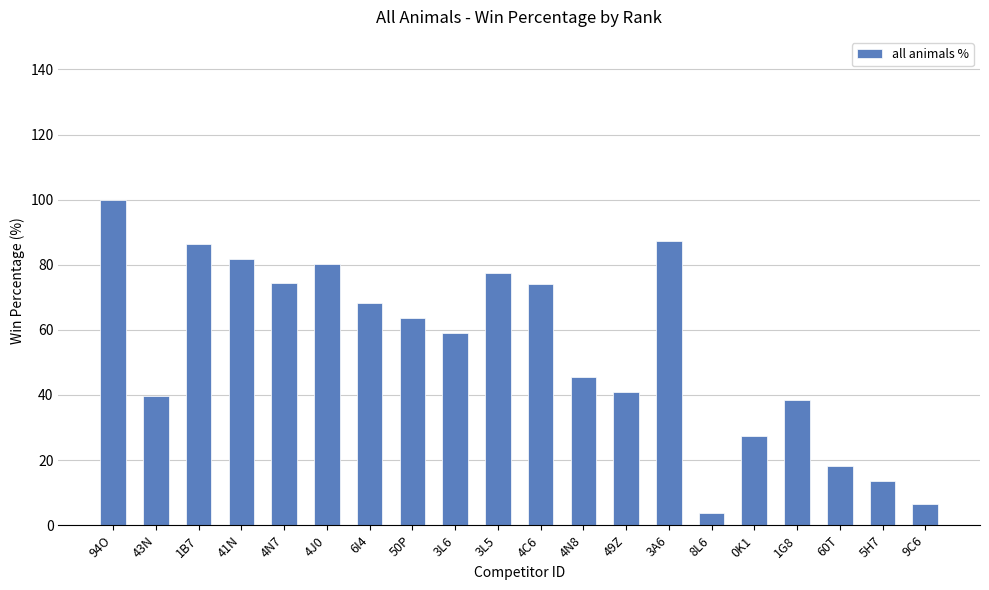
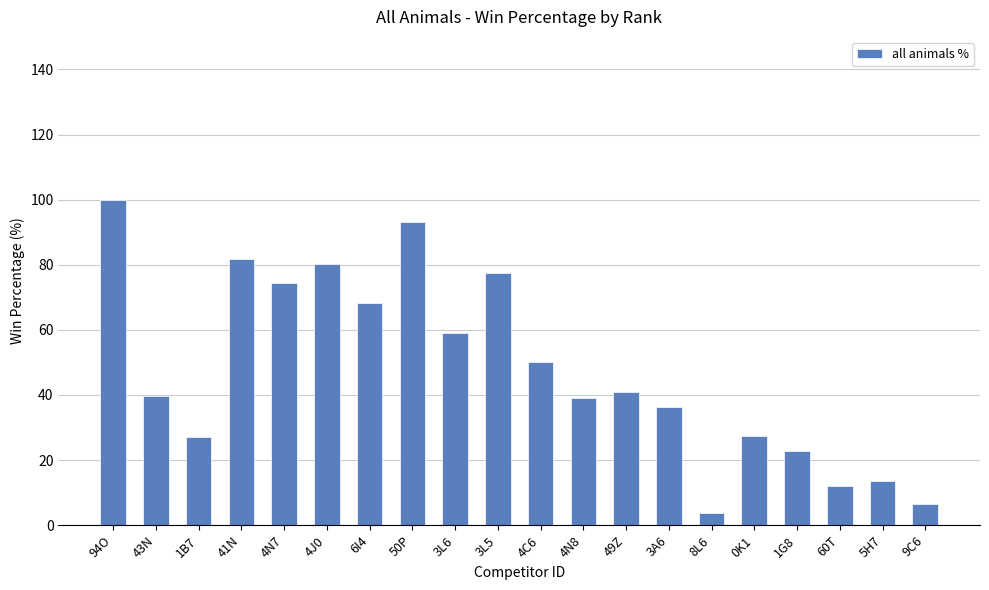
  {
    "94O": 100,
    "43N": 40,
-   "1B7": 86,
+   "1B7": 27,
    "41N": 82,
    "4N7": 74,
    "4J0": 80,
    "6I4": 68,
-   "50P": 64,
+   "50P": 93,
    "3L6": 59,
    "3L5": 77,
-   "4C6": 74,
-   "4N8": 45,
+   "4C6": 50,
+   "4N8": 39,
    "49Z": 41,
-   "3A6": 87,
+   "3A6": 36,
    "8L6": 4,
    "0K1": 27,
-   "1G8": 38,
-   "60T": 18,
+   "1G8": 23,
+   "60T": 12,
    "5H7": 14,
    "9C6": 7
  }
